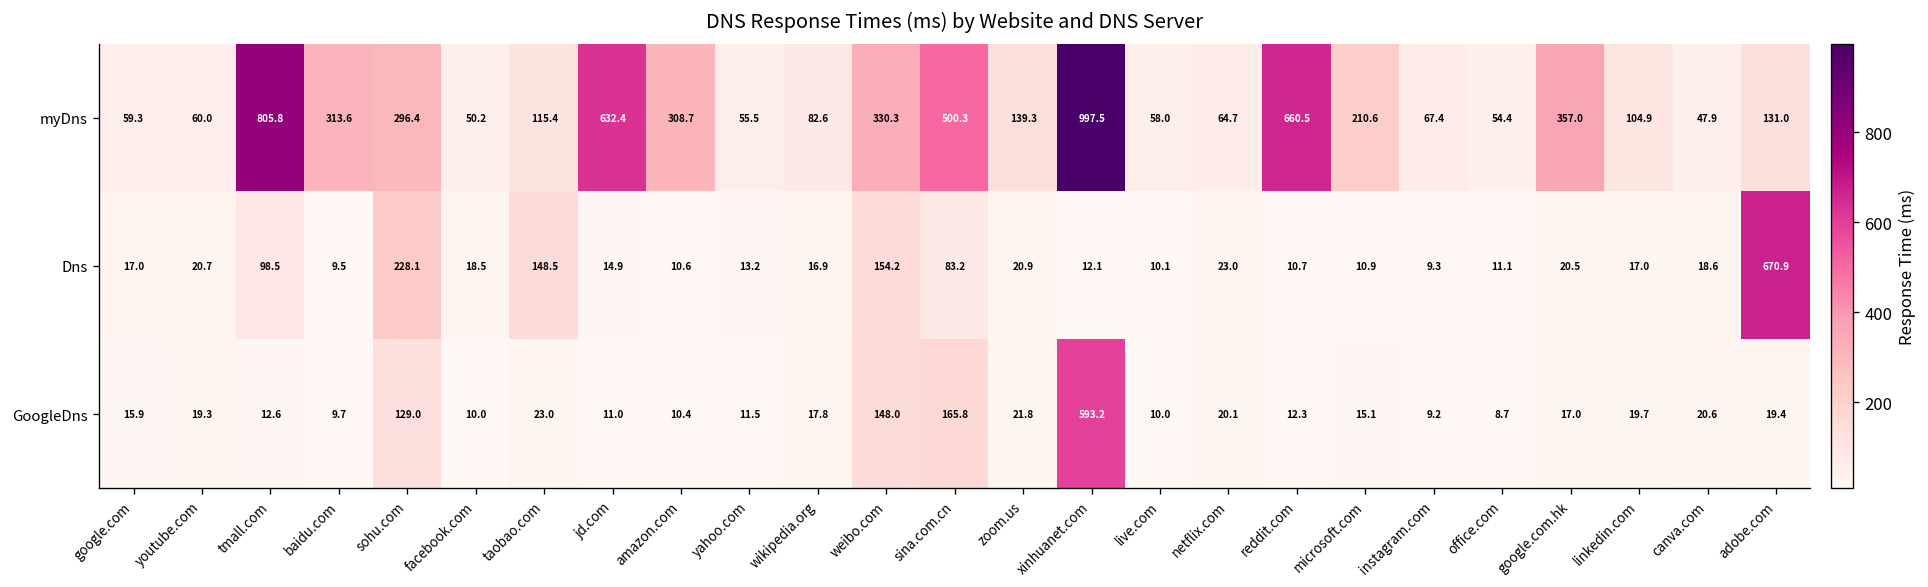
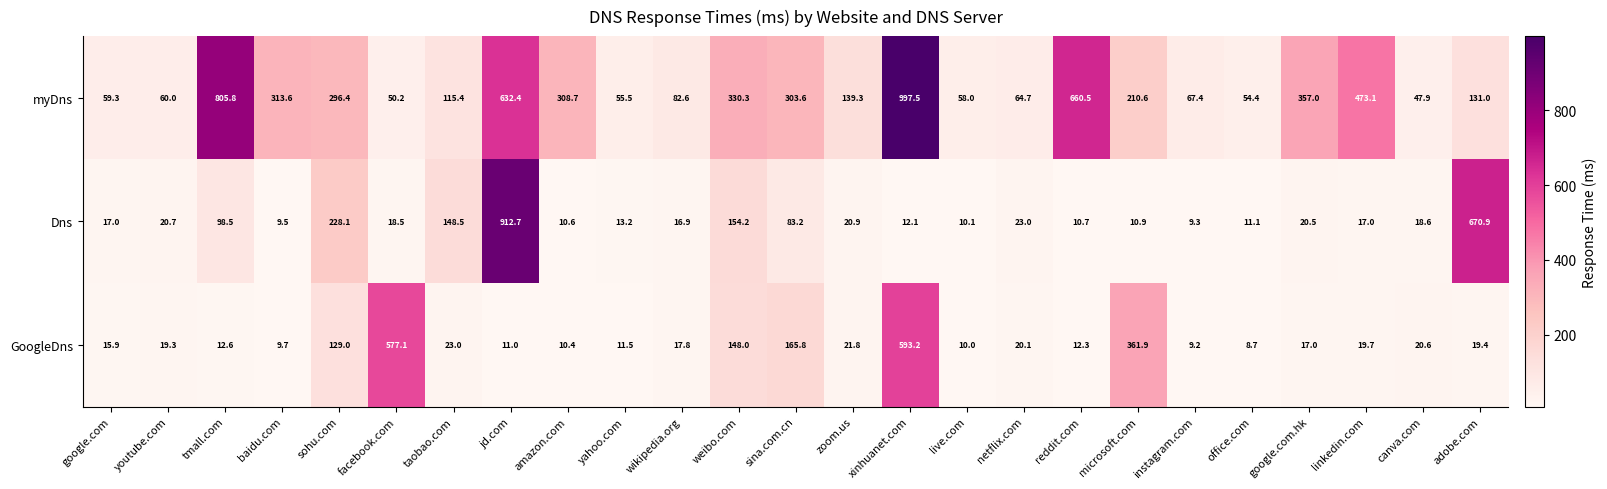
  {
    "myDns": {
      "google.com": 59.3,
      "youtube.com": 60.0,
      "tmall.com": 805.8,
      "baidu.com": 313.6,
      "sohu.com": 296.4,
      "facebook.com": 50.2,
      "taobao.com": 115.4,
      "jd.com": 632.4,
      "amazon.com": 308.7,
      "yahoo.com": 55.5,
      "wikipedia.org": 82.6,
      "weibo.com": 330.3,
-     "sina.com.cn": 500.3,
+     "sina.com.cn": 303.6,
      "zoom.us": 139.3,
      "xinhuanet.com": 997.5,
      "live.com": 58.0,
      "netflix.com": 64.7,
      "reddit.com": 660.5,
      "microsoft.com": 210.6,
      "instagram.com": 67.4,
      "office.com": 54.4,
      "google.com.hk": 357.0,
-     "linkedin.com": 104.9,
+     "linkedin.com": 473.1,
      "canva.com": 47.9,
      "adobe.com": 131.0
    },
    "Dns": {
      "google.com": 17.0,
      "youtube.com": 20.7,
      "tmall.com": 98.5,
      "baidu.com": 9.5,
      "sohu.com": 228.1,
      "facebook.com": 18.5,
      "taobao.com": 148.5,
-     "jd.com": 14.9,
+     "jd.com": 912.7,
      "amazon.com": 10.6,
      "yahoo.com": 13.2,
      "wikipedia.org": 16.9,
      "weibo.com": 154.2,
      "sina.com.cn": 83.2,
      "zoom.us": 20.9,
      "xinhuanet.com": 12.1,
      "live.com": 10.1,
      "netflix.com": 23.0,
      "reddit.com": 10.7,
      "microsoft.com": 10.9,
      "instagram.com": 9.3,
      "office.com": 11.1,
      "google.com.hk": 20.5,
      "linkedin.com": 17.0,
      "canva.com": 18.6,
      "adobe.com": 670.9
    },
    "GoogleDns": {
      "google.com": 15.9,
      "youtube.com": 19.3,
      "tmall.com": 12.6,
      "baidu.com": 9.7,
      "sohu.com": 129.0,
-     "facebook.com": 10.0,
+     "facebook.com": 577.1,
      "taobao.com": 23.0,
      "jd.com": 11.0,
      "amazon.com": 10.4,
      "yahoo.com": 11.5,
      "wikipedia.org": 17.8,
      "weibo.com": 148.0,
      "sina.com.cn": 165.8,
      "zoom.us": 21.8,
      "xinhuanet.com": 593.2,
      "live.com": 10.0,
      "netflix.com": 20.1,
      "reddit.com": 12.3,
-     "microsoft.com": 15.1,
+     "microsoft.com": 361.9,
      "instagram.com": 9.2,
      "office.com": 8.7,
      "google.com.hk": 17.0,
      "linkedin.com": 19.7,
      "canva.com": 20.6,
      "adobe.com": 19.4
    }
  }
